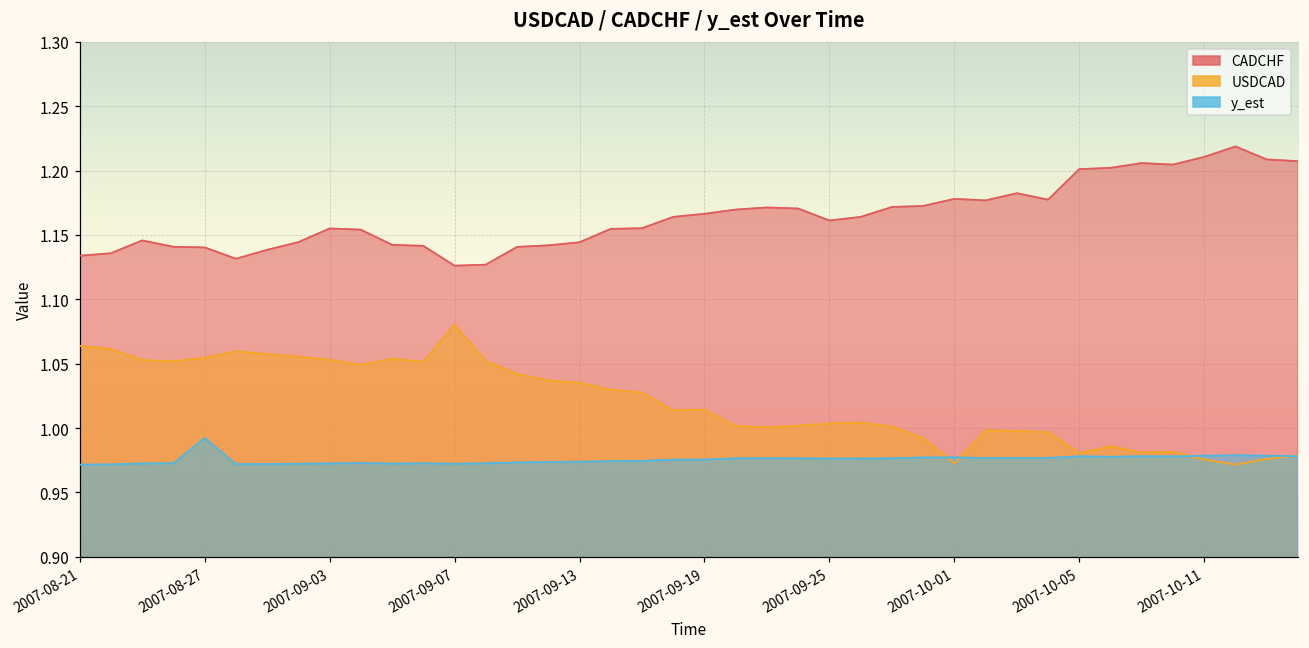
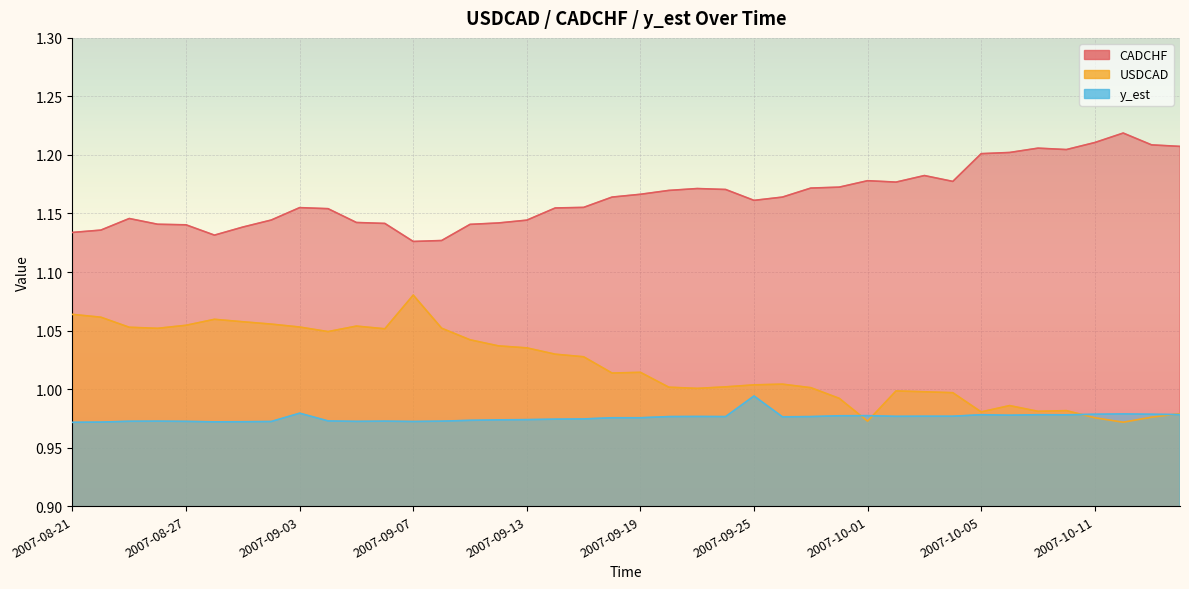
  {
    "CADCHF": {
      "2007-08-21": 1.134,
      "2007-08-27": 1.140,
      "2007-09-03": 1.155,
      "2007-09-07": 1.126,
      "2007-09-13": 1.144,
      "2007-09-19": 1.166,
      "2007-09-25": 1.161,
      "2007-10-01": 1.178,
      "2007-10-05": 1.201,
      "2007-10-11": 1.211
    },
    "USDCAD": {
      "2007-08-21": 1.064,
      "2007-08-27": 1.055,
      "2007-09-03": 1.053,
      "2007-09-07": 1.080,
      "2007-09-13": 1.035,
      "2007-09-19": 1.014,
      "2007-09-25": 1.004,
      "2007-10-01": 0.973,
      "2007-10-05": 0.981,
      "2007-10-11": 0.976
    },
    "y_est": {
      "2007-08-21": 0.972,
-     "2007-08-27": 0.992,
-     "2007-09-03": 0.973,
+     "2007-08-27": 0.972,
+     "2007-09-03": 0.979,
      "2007-09-07": 0.972,
      "2007-09-13": 0.974,
      "2007-09-19": 0.976,
-     "2007-09-25": 0.976,
+     "2007-09-25": 0.994,
      "2007-10-01": 0.977,
      "2007-10-05": 0.978,
      "2007-10-11": 0.979
    }
  }
